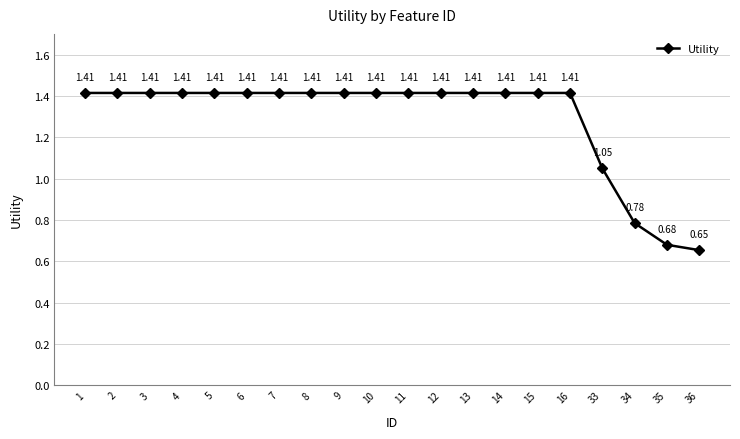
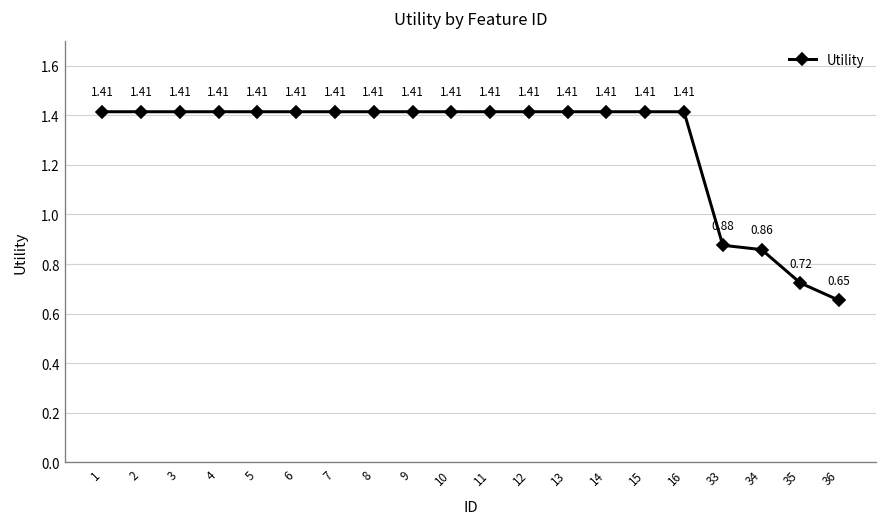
  {
    "1": 1.41,
    "2": 1.41,
    "3": 1.41,
    "4": 1.41,
    "5": 1.41,
    "6": 1.41,
    "7": 1.41,
    "8": 1.41,
    "9": 1.41,
    "10": 1.41,
    "11": 1.41,
    "12": 1.41,
    "13": 1.41,
    "14": 1.41,
    "15": 1.41,
    "16": 1.41,
-   "33": 1.05,
-   "34": 0.78,
-   "35": 0.68,
+   "33": 0.88,
+   "34": 0.86,
+   "35": 0.72,
    "36": 0.65
  }
